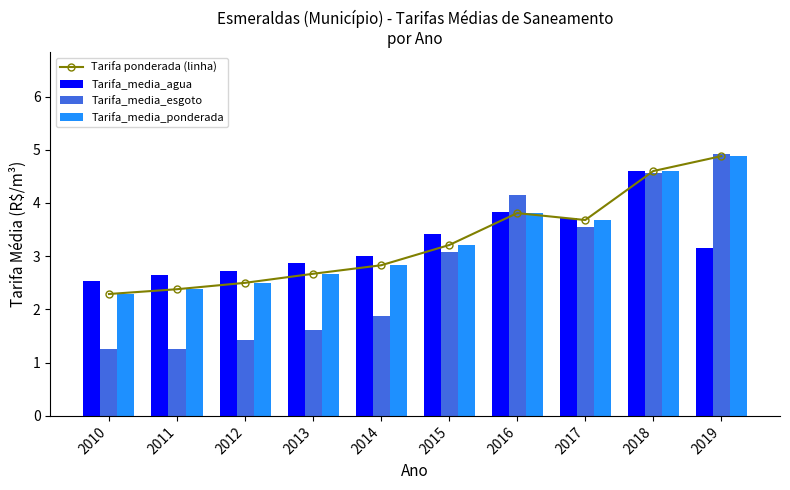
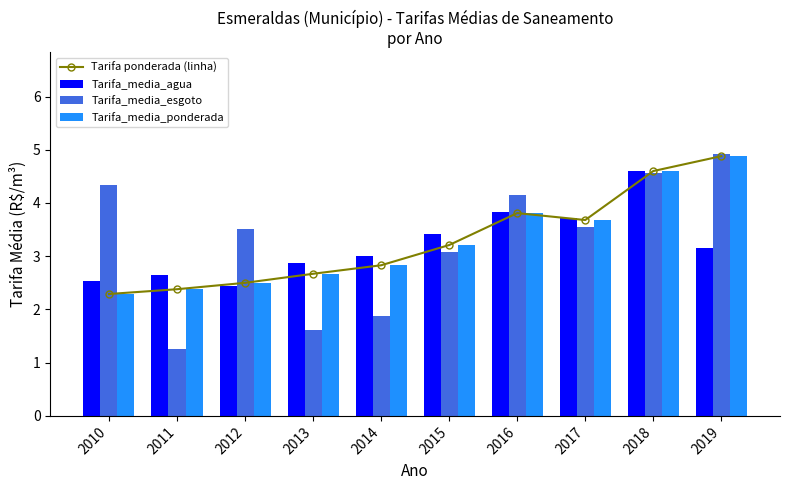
  {
    "Tarifa_media_agua": {
      "2010": 2.5,
      "2011": 2.6,
-     "2012": 2.7,
+     "2012": 2.4,
      "2013": 2.9,
      "2014": 3.0,
      "2015": 3.4,
      "2016": 3.8,
      "2017": 3.7,
      "2018": 4.6,
      "2019": 3.2
    },
    "Tarifa ponderada (linha)": {
      "2010": 2.3,
      "2011": 2.4,
      "2012": 2.5,
      "2013": 2.7,
      "2014": 2.8,
      "2015": 3.2,
      "2016": 3.8,
      "2017": 3.7,
      "2018": 4.6,
      "2019": 4.9
    },
    "Tarifa_media_esgoto": {
-     "2010": 1.3,
+     "2010": 4.3,
      "2011": 1.3,
-     "2012": 1.4,
+     "2012": 3.5,
      "2013": 1.6,
      "2014": 1.9,
      "2015": 3.1,
      "2016": 4.2,
      "2017": 3.5,
      "2018": 4.6,
      "2019": 4.9
    },
    "Tarifa_media_ponderada": {
      "2010": 2.3,
      "2011": 2.4,
      "2012": 2.5,
      "2013": 2.7,
      "2014": 2.8,
      "2015": 3.2,
      "2016": 3.8,
      "2017": 3.7,
      "2018": 4.6,
      "2019": 4.9
    }
  }
